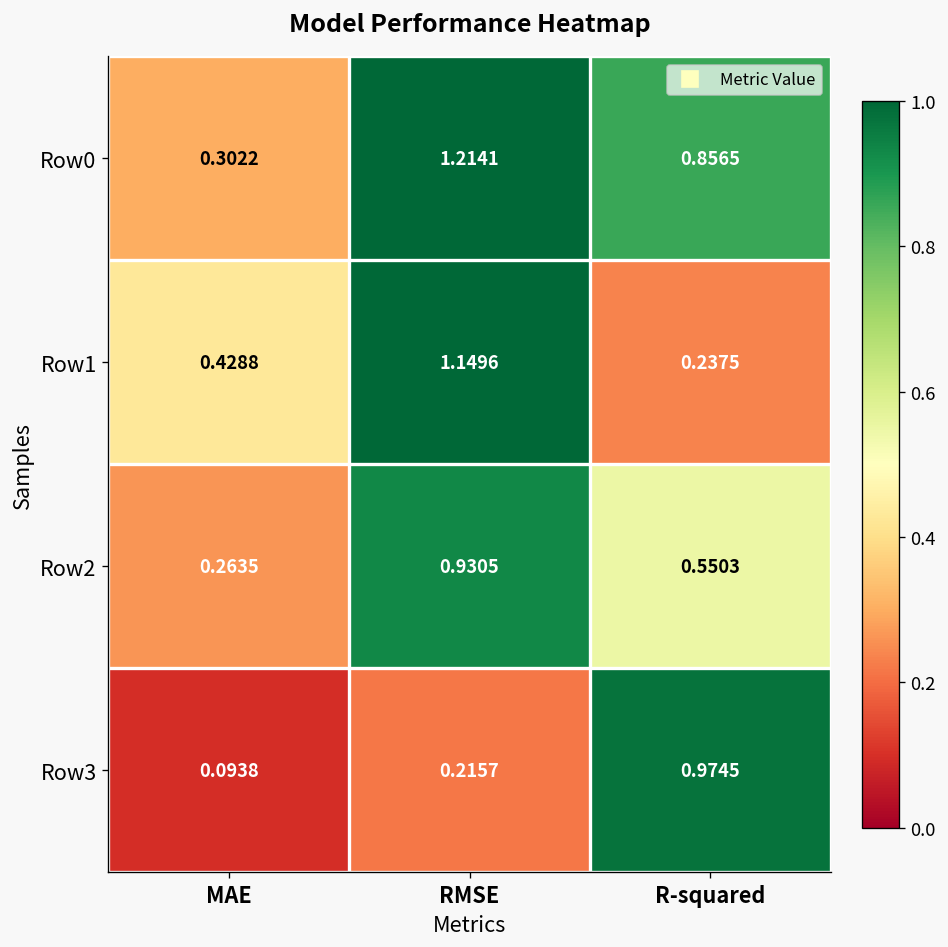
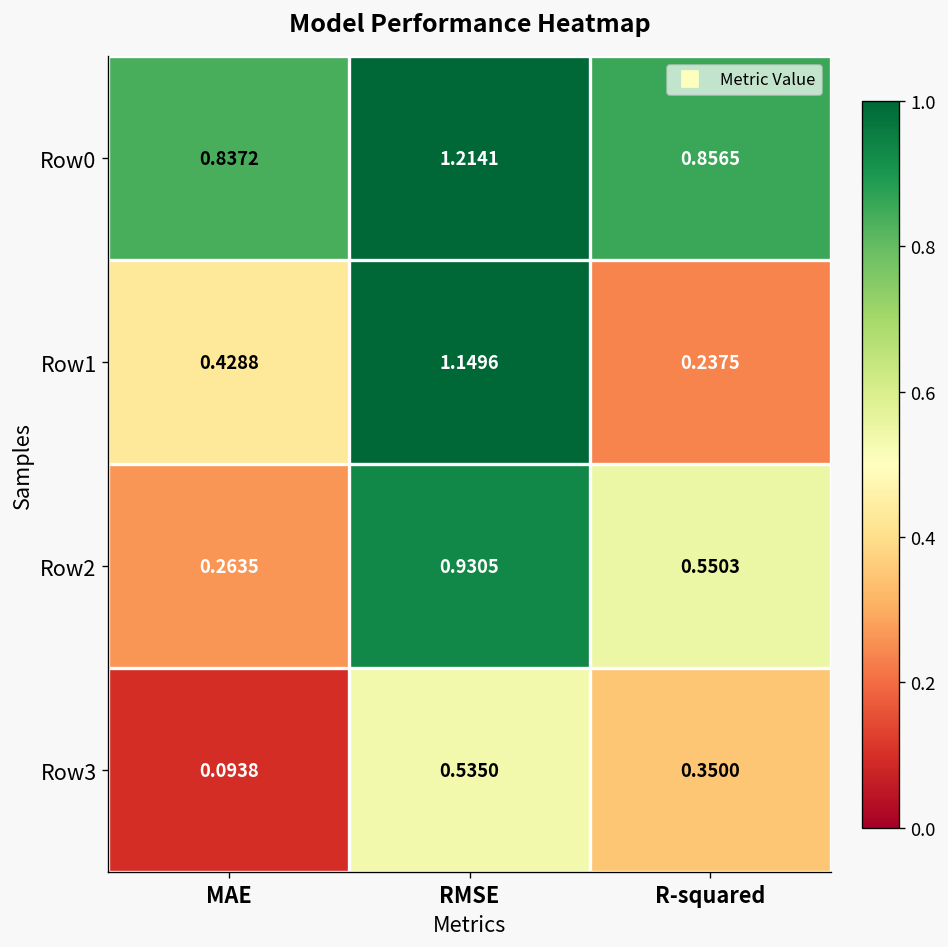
  {
    "Row0": {
-     "MAE": 0.3022,
+     "MAE": 0.8372,
      "RMSE": 1.2141,
      "R-squared": 0.8565
    },
    "Row1": {
      "MAE": 0.4288,
      "RMSE": 1.1496,
      "R-squared": 0.2375
    },
    "Row2": {
      "MAE": 0.2635,
      "RMSE": 0.9305,
      "R-squared": 0.5503
    },
    "Row3": {
      "MAE": 0.0938,
-     "RMSE": 0.2157,
-     "R-squared": 0.9745
+     "RMSE": 0.5350,
+     "R-squared": 0.3500
    }
  }
